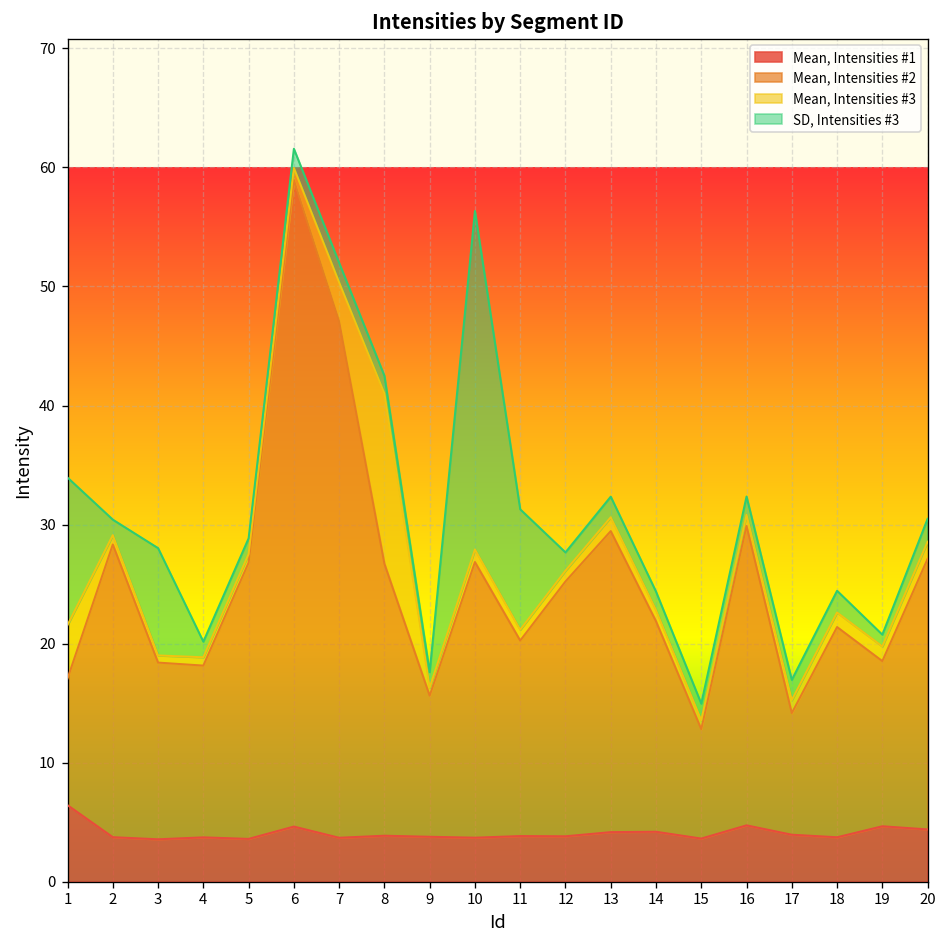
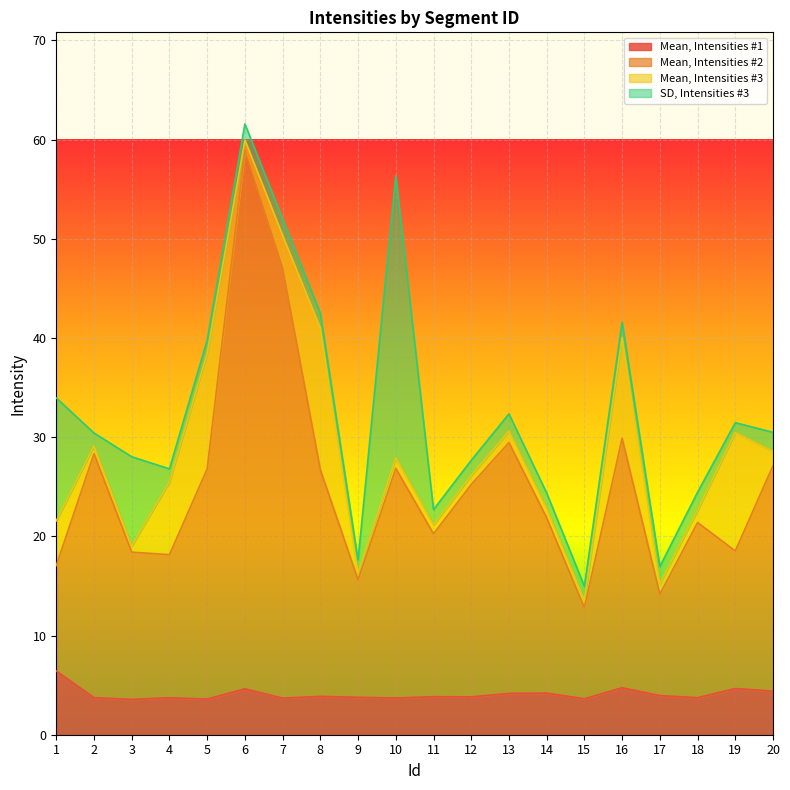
  {
    "Mean, Intensities #3": {
      "1": 4,
      "2": 1,
      "3": 1,
-     "4": 1,
-     "5": 1,
+     "4": 7,
+     "5": 12,
      "6": 1,
      "7": 3,
      "8": 14,
      "9": 1,
      "10": 1,
      "11": 1,
      "12": 1,
      "13": 1,
      "14": 1,
      "15": 1,
-     "16": 1,
+     "16": 10,
      "17": 1,
      "18": 1,
-     "19": 1,
+     "19": 12,
      "20": 1
    },
    "SD, Intensities #3": {
      "1": 12,
      "2": 1,
      "3": 9,
      "4": 1,
      "5": 1,
      "6": 2,
      "7": 2,
      "8": 1,
      "9": 1,
      "10": 28,
-     "11": 10,
+     "11": 2,
      "12": 2,
      "13": 2,
      "14": 2,
      "15": 1,
      "16": 2,
      "17": 2,
      "18": 2,
      "19": 1,
      "20": 2
    }
  }
